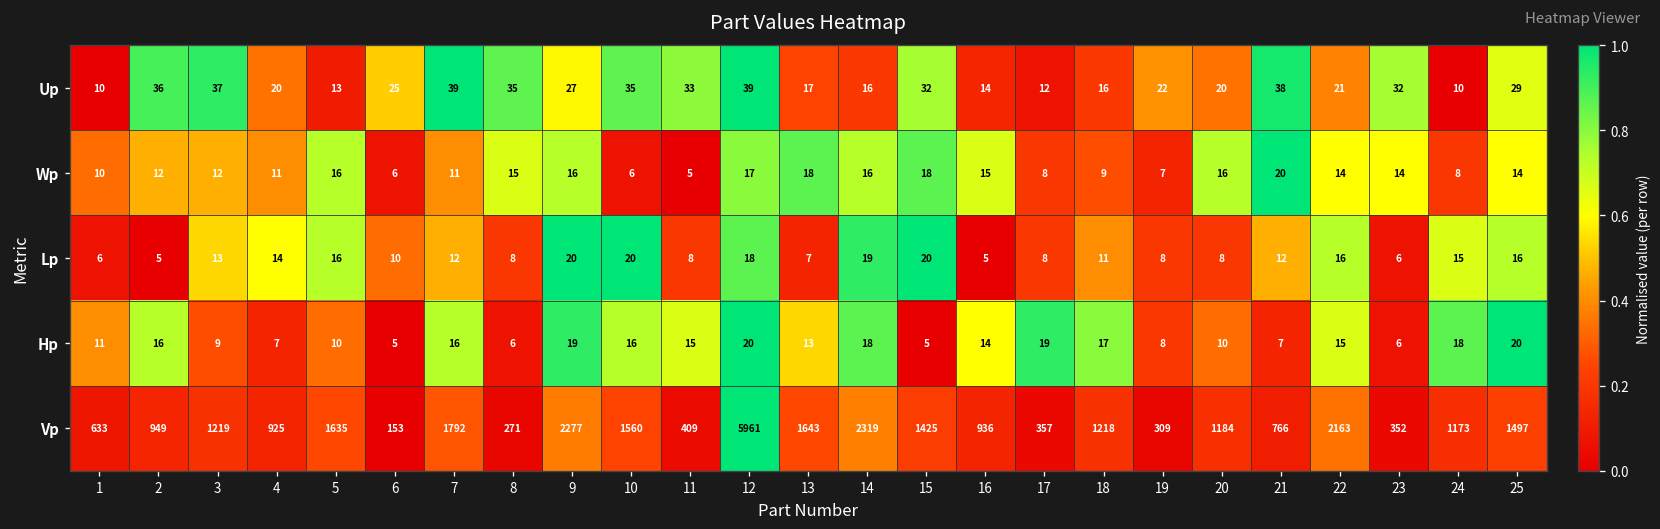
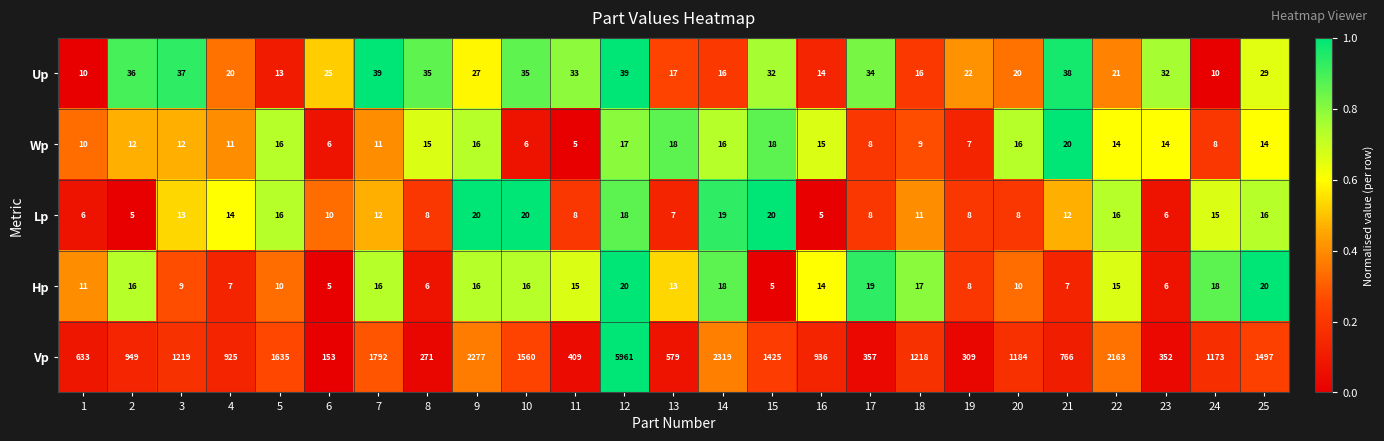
  {
    "Up": {
      "1": 10,
      "2": 36,
      "3": 37,
      "4": 20,
      "5": 13,
      "6": 25,
      "7": 39,
      "8": 35,
      "9": 27,
      "10": 35,
      "11": 33,
      "12": 39,
      "13": 17,
      "14": 16,
      "15": 32,
      "16": 14,
-     "17": 12,
+     "17": 34,
      "18": 16,
      "19": 22,
      "20": 20,
      "21": 38,
      "22": 21,
      "23": 32,
      "24": 10,
      "25": 29
    },
    "Wp": {
      "1": 10,
      "2": 12,
      "3": 12,
      "4": 11,
      "5": 16,
      "6": 6,
      "7": 11,
      "8": 15,
      "9": 16,
      "10": 6,
      "11": 5,
      "12": 17,
      "13": 18,
      "14": 16,
      "15": 18,
      "16": 15,
      "17": 8,
      "18": 9,
      "19": 7,
      "20": 16,
      "21": 20,
      "22": 14,
      "23": 14,
      "24": 8,
      "25": 14
    },
    "Lp": {
      "1": 6,
      "2": 5,
      "3": 13,
      "4": 14,
      "5": 16,
      "6": 10,
      "7": 12,
      "8": 8,
      "9": 20,
      "10": 20,
      "11": 8,
      "12": 18,
      "13": 7,
      "14": 19,
      "15": 20,
      "16": 5,
      "17": 8,
      "18": 11,
      "19": 8,
      "20": 8,
      "21": 12,
      "22": 16,
      "23": 6,
      "24": 15,
      "25": 16
    },
    "Hp": {
      "1": 11,
      "2": 16,
      "3": 9,
      "4": 7,
      "5": 10,
      "6": 5,
      "7": 16,
      "8": 6,
-     "9": 19,
+     "9": 16,
      "10": 16,
      "11": 15,
      "12": 20,
      "13": 13,
      "14": 18,
      "15": 5,
      "16": 14,
      "17": 19,
      "18": 17,
      "19": 8,
      "20": 10,
      "21": 7,
      "22": 15,
      "23": 6,
      "24": 18,
      "25": 20
    },
    "Vp": {
      "1": 633,
      "2": 949,
      "3": 1219,
      "4": 925,
      "5": 1635,
      "6": 153,
      "7": 1792,
      "8": 271,
      "9": 2277,
      "10": 1560,
      "11": 409,
      "12": 5961,
-     "13": 1643,
+     "13": 579,
      "14": 2319,
      "15": 1425,
      "16": 936,
      "17": 357,
      "18": 1218,
      "19": 309,
      "20": 1184,
      "21": 766,
      "22": 2163,
      "23": 352,
      "24": 1173,
      "25": 1497
    }
  }
